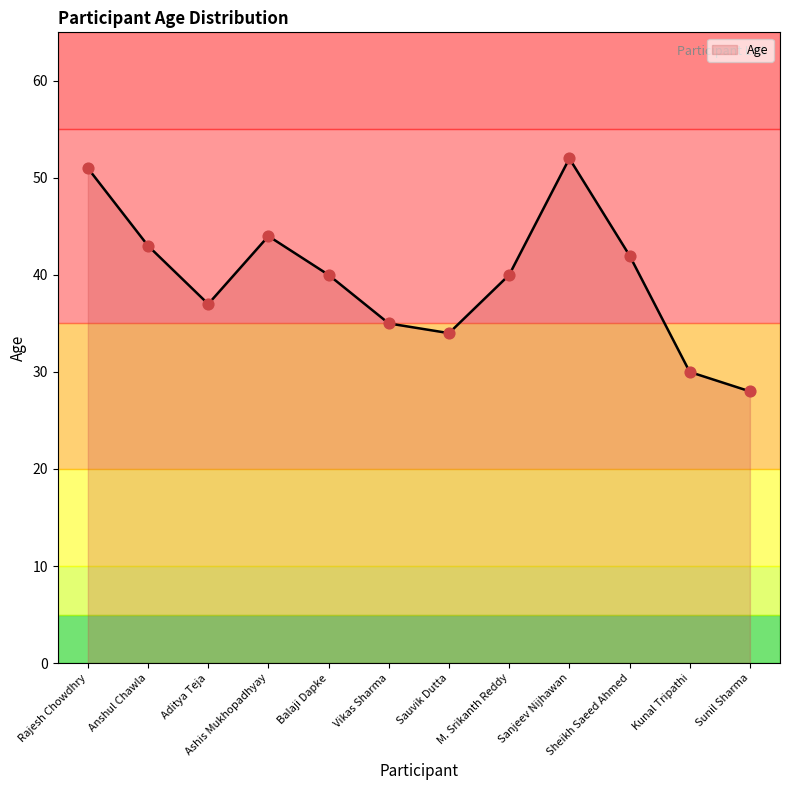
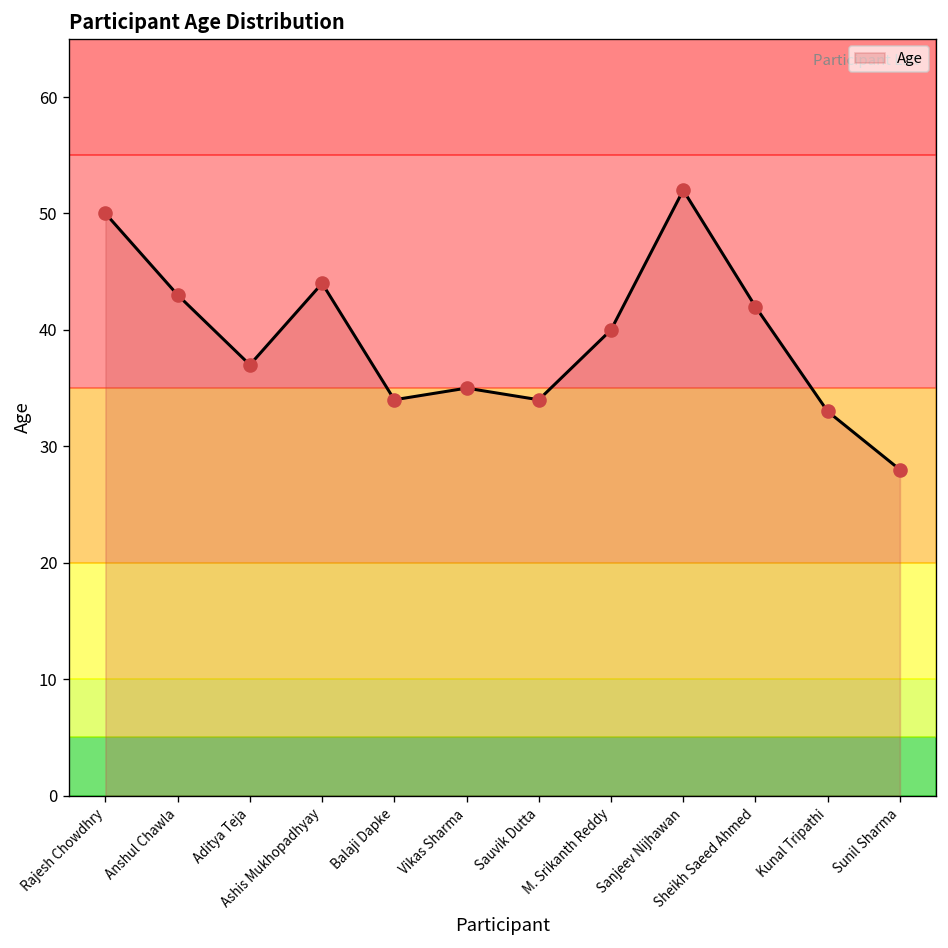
  {
-   "Rajesh Chowdhry": 51,
+   "Rajesh Chowdhry": 50,
    "Anshul Chawla": 43,
    "Aditya Teja": 37,
    "Ashis Mukhopadhyay": 44,
-   "Balaji Dapke": 40,
+   "Balaji Dapke": 34,
    "Vikas Sharma": 35,
    "Sauvik Dutta": 34,
    "M. Srikanth Reddy": 40,
    "Sanjeev Nijhawan": 52,
    "Sheikh Saeed Ahmed": 42,
-   "Kunal Tripathi": 30,
+   "Kunal Tripathi": 33,
    "Sunil Sharma": 28
  }
